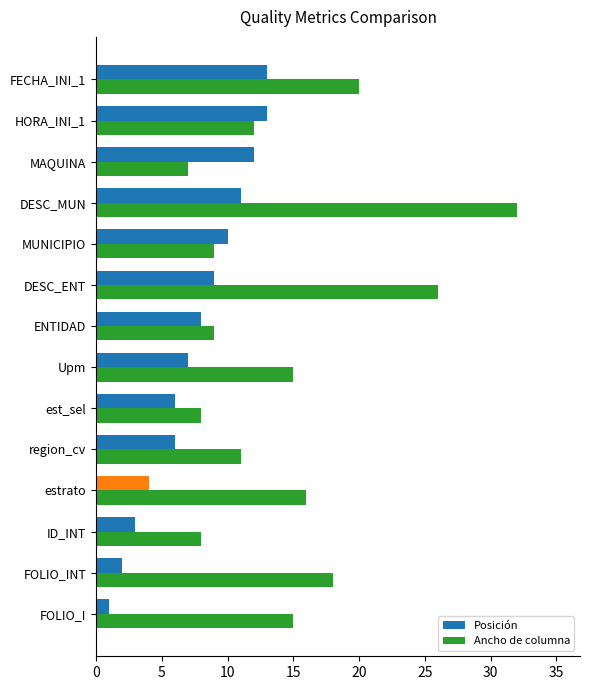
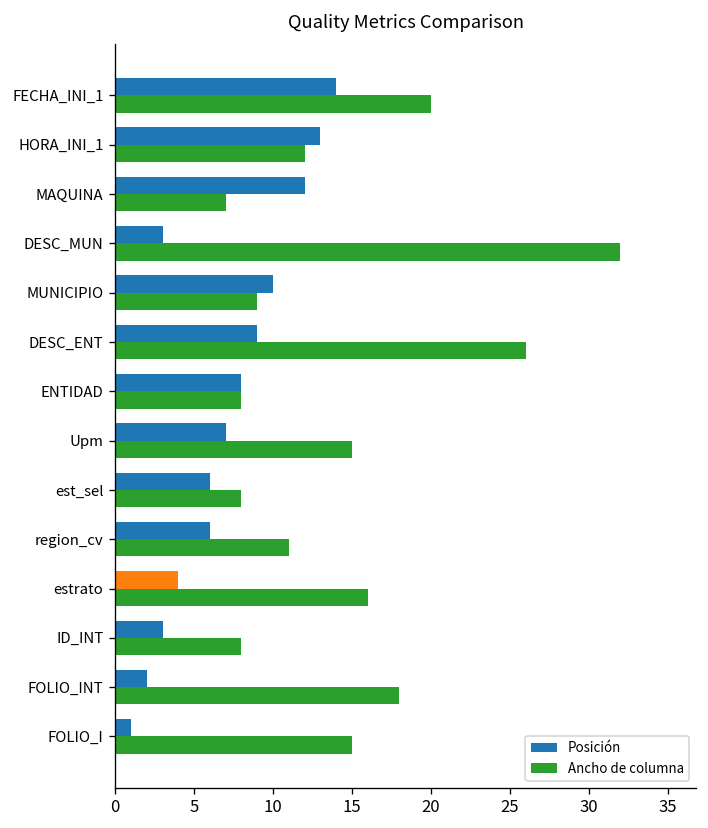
  {
    "Posición": {
-     "FECHA_INI_1": 13,
+     "FECHA_INI_1": 14,
      "HORA_INI_1": 13,
      "MAQUINA": 12,
-     "DESC_MUN": 11,
+     "DESC_MUN": 3,
      "MUNICIPIO": 10,
      "DESC_ENT": 9,
      "ENTIDAD": 8,
      "Upm": 7,
      "est_sel": 6,
      "region_cv": 6,
      "estrato": 4,
      "ID_INT": 3,
      "FOLIO_INT": 2,
      "FOLIO_I": 1
    },
    "Ancho de columna": {
      "FECHA_INI_1": 20,
      "HORA_INI_1": 12,
      "MAQUINA": 7,
      "DESC_MUN": 32,
      "MUNICIPIO": 9,
      "DESC_ENT": 26,
-     "ENTIDAD": 9,
+     "ENTIDAD": 8,
      "Upm": 15,
      "est_sel": 8,
      "region_cv": 11,
      "estrato": 16,
      "ID_INT": 8,
      "FOLIO_INT": 18,
      "FOLIO_I": 15
    }
  }
